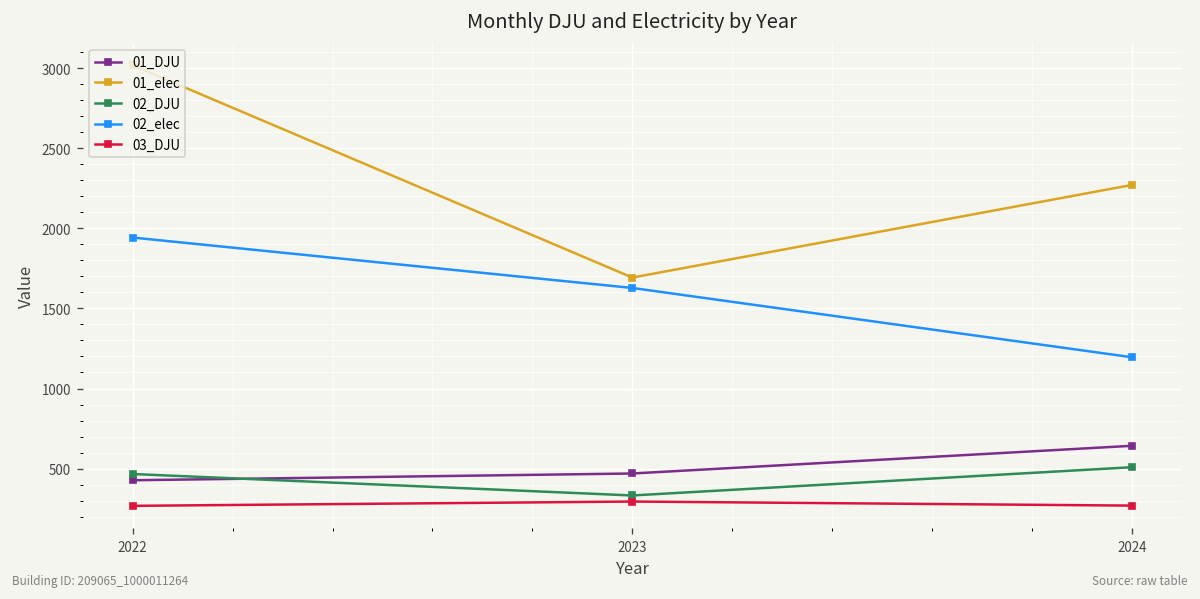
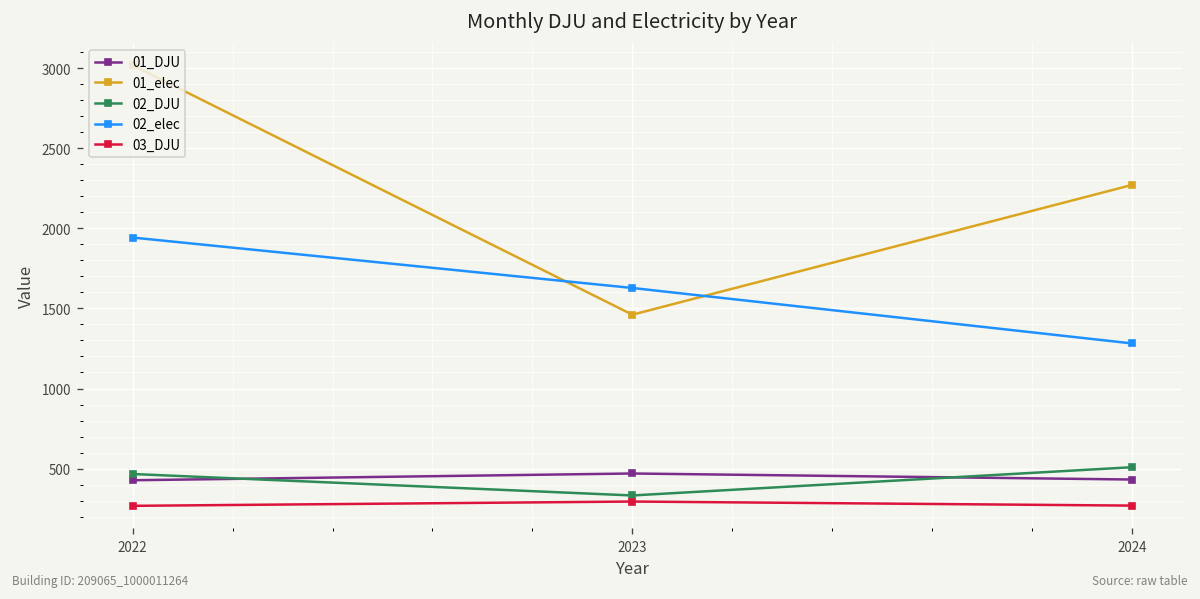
  {
    "01_DJU": {
      "2022": 430,
      "2023": 470,
-     "2024": 640
+     "2024": 430
    },
    "01_elec": {
-     "2023": 1690,
+     "2023": 1460,
      "2024": 2270
    },
    "02_DJU": {
      "2022": 470,
      "2023": 330,
      "2024": 510
    },
    "02_elec": {
      "2022": 1940,
      "2023": 1630,
-     "2024": 1200
+     "2024": 1280
    },
    "03_DJU": {
      "2022": 270,
      "2023": 290,
      "2024": 270
    }
  }
